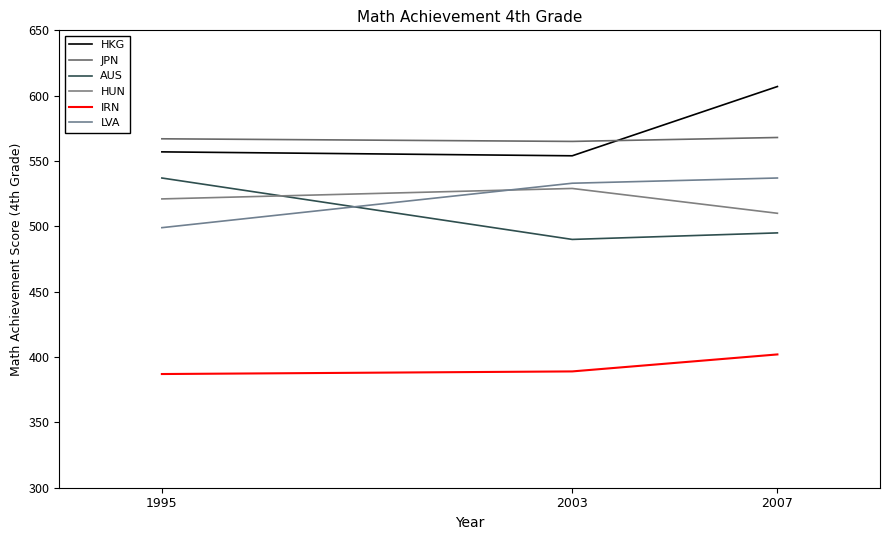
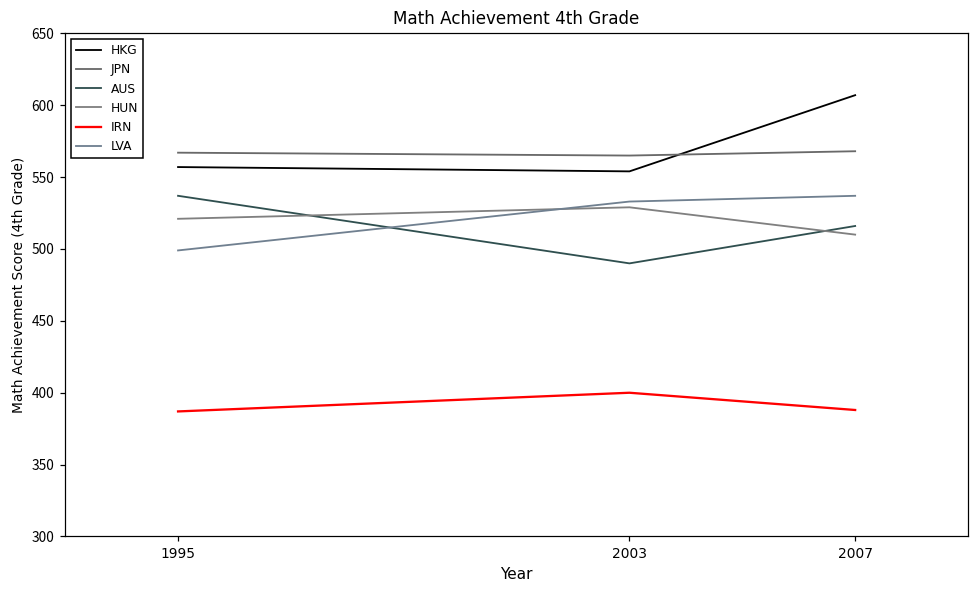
  {
    "HKG": {
      "1995": 557,
      "2003": 554,
      "2007": 607
    },
    "AUS": {
      "1995": 537,
      "2003": 490,
-     "2007": 495
+     "2007": 516
    },
    "IRN": {
      "1995": 387,
-     "2003": 389,
-     "2007": 402
+     "2003": 400,
+     "2007": 388
    }
  }
